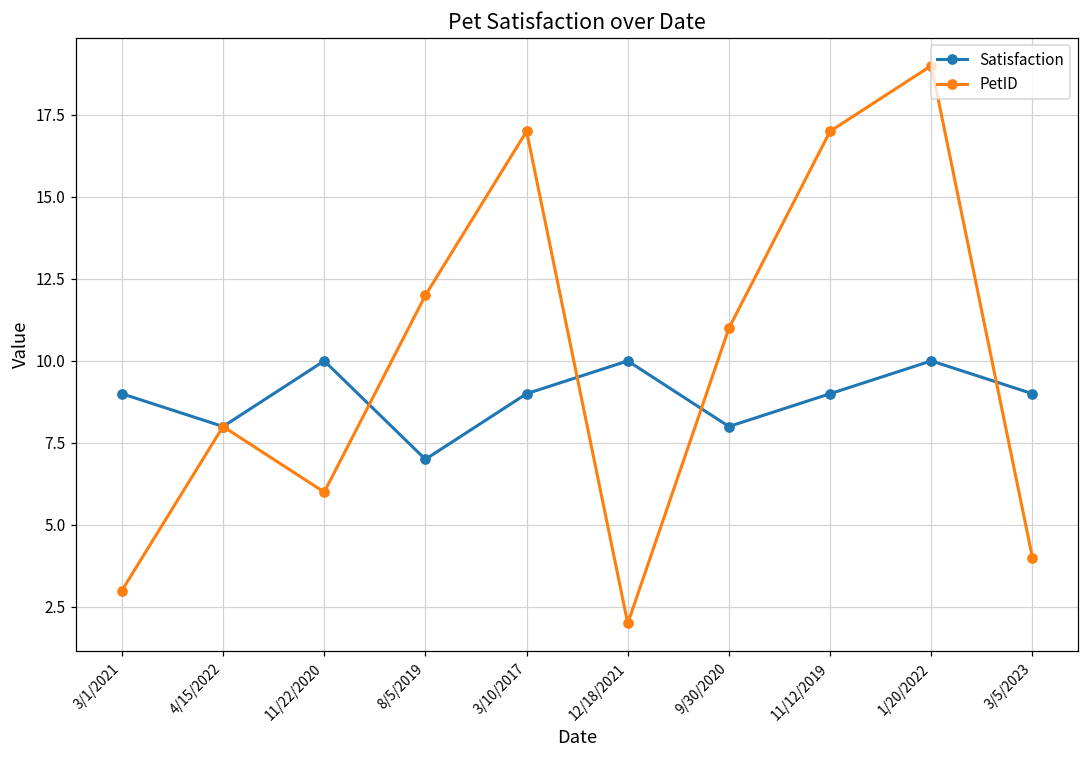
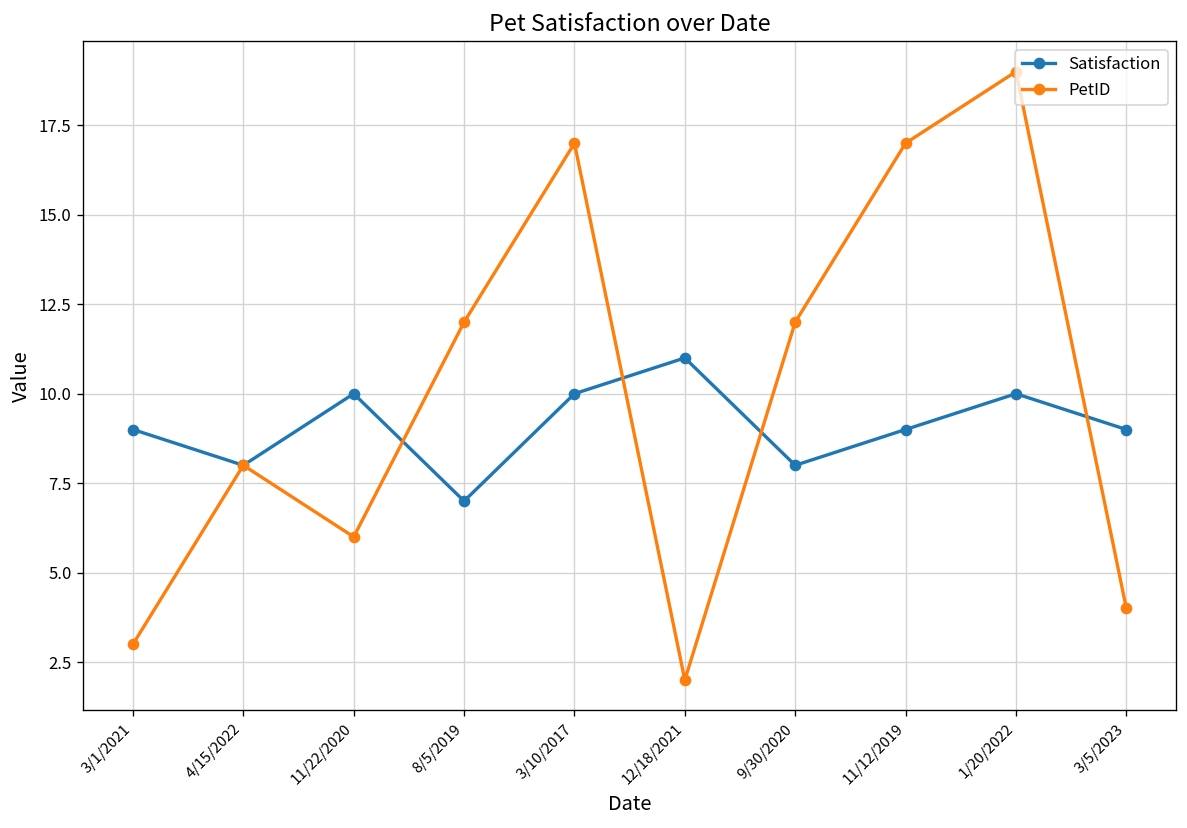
  {
    "Satisfaction": {
      "3/1/2021": 9,
      "11/22/2020": 10,
      "8/5/2019": 7,
-     "3/10/2017": 9,
-     "12/18/2021": 10,
+     "3/10/2017": 10,
+     "12/18/2021": 11,
      "9/30/2020": 8,
      "11/12/2019": 9,
      "1/20/2022": 10,
      "3/5/2023": 9
    },
    "PetID": {
      "3/1/2021": 3,
      "11/22/2020": 6,
      "8/5/2019": 12,
      "3/10/2017": 17,
      "12/18/2021": 2,
-     "9/30/2020": 11,
+     "9/30/2020": 12,
      "11/12/2019": 17,
      "3/5/2023": 4
    }
  }
